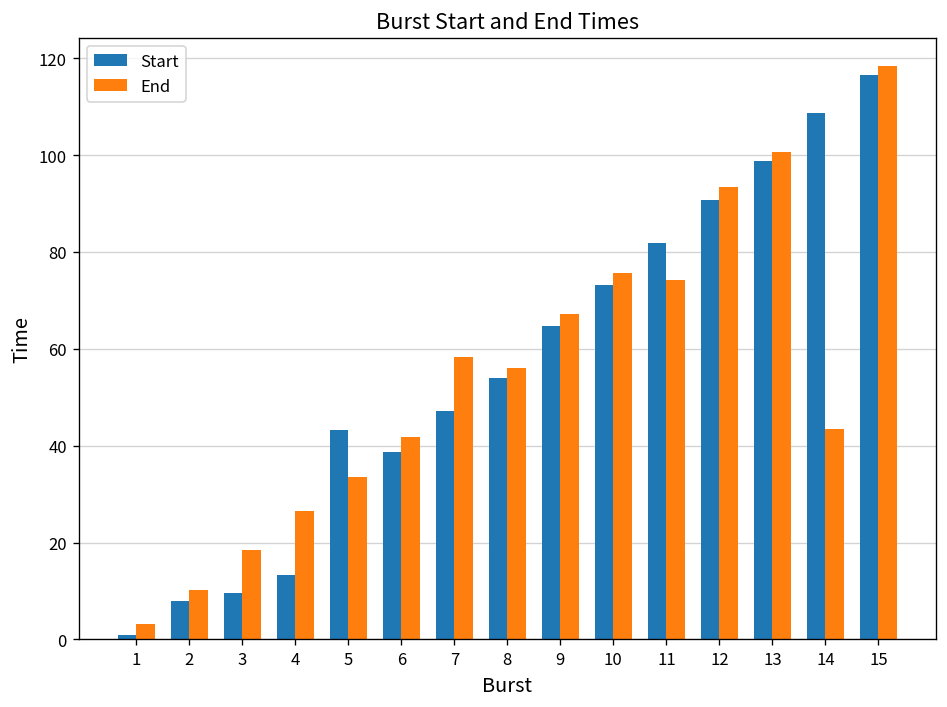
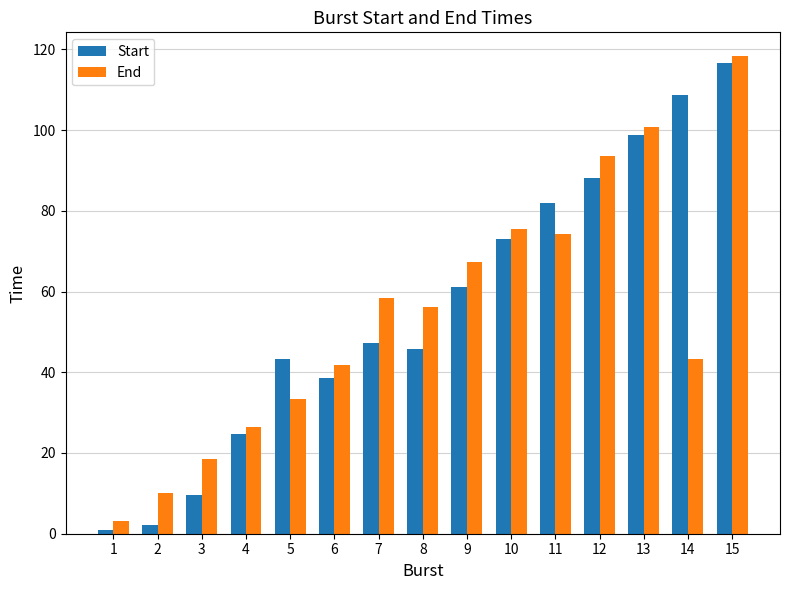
  {
    "Start": {
      "1": 1,
-     "2": 8,
+     "2": 2,
      "3": 10,
-     "4": 13,
+     "4": 25,
      "5": 43,
      "6": 39,
      "7": 47,
-     "8": 54,
-     "9": 65,
+     "8": 46,
+     "9": 61,
      "10": 73,
      "11": 82,
-     "12": 91,
+     "12": 88,
      "13": 99,
      "14": 109,
      "15": 117
    },
    "End": {
      "1": 3,
      "2": 10,
      "3": 18,
      "4": 27,
      "5": 34,
      "6": 42,
      "7": 58,
      "8": 56,
      "9": 67,
      "10": 76,
      "11": 74,
      "12": 94,
      "13": 101,
      "14": 43,
      "15": 118
    }
  }
